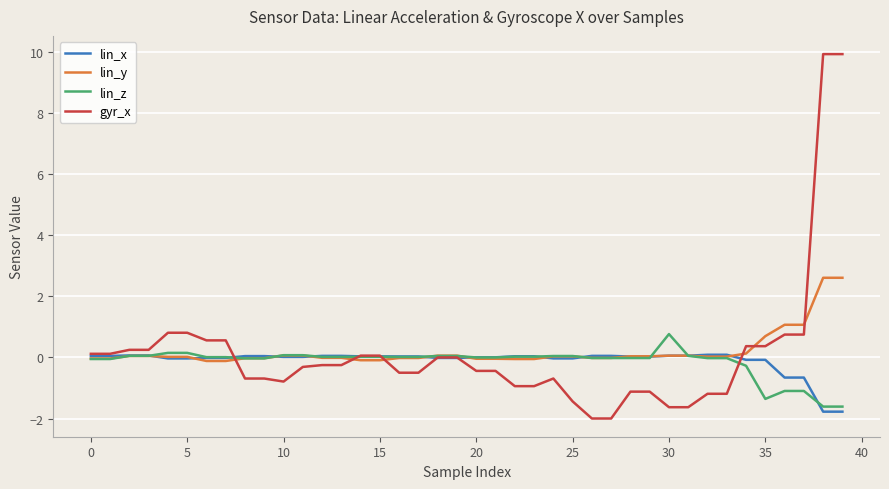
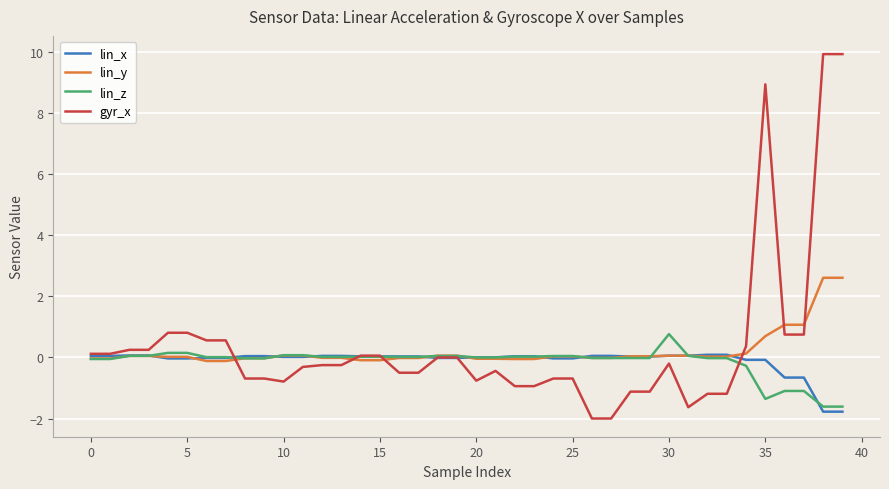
  {
    "lin_x": {
      "35": -0.1
    },
    "lin_y": {
      "15": -0.1,
      "35": 0.7
    },
    "lin_z": {
      "5": 0.2,
      "30": 0.8,
      "35": -1.4
    },
    "gyr_x": {
      "5": 0.8,
      "10": -0.8,
-     "20": -0.4,
-     "25": -1.4,
-     "30": -1.6,
-     "35": 0.4
+     "20": -0.8,
+     "25": -0.7,
+     "30": -0.2,
+     "35": 9.0
    }
  }
